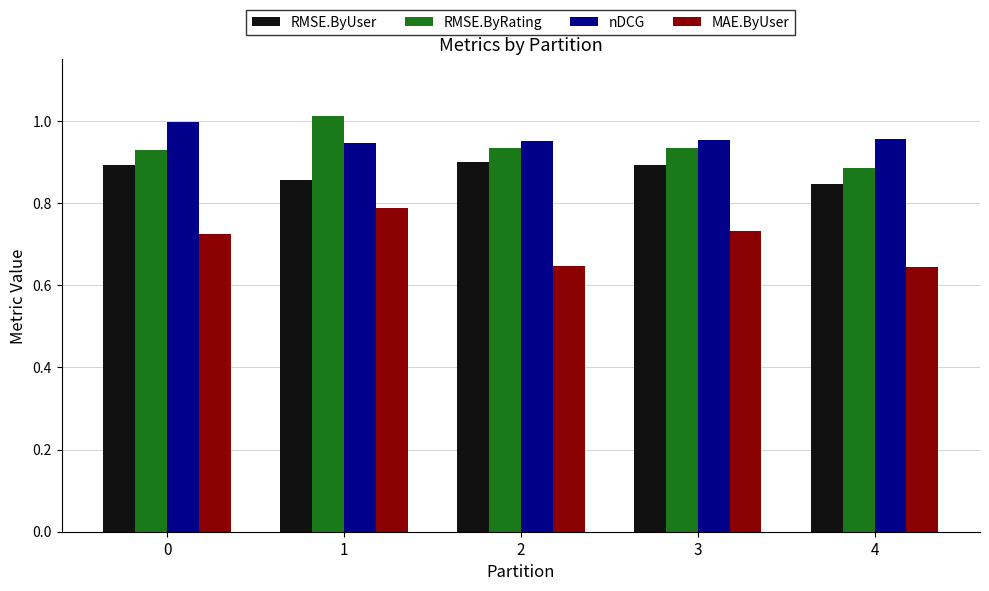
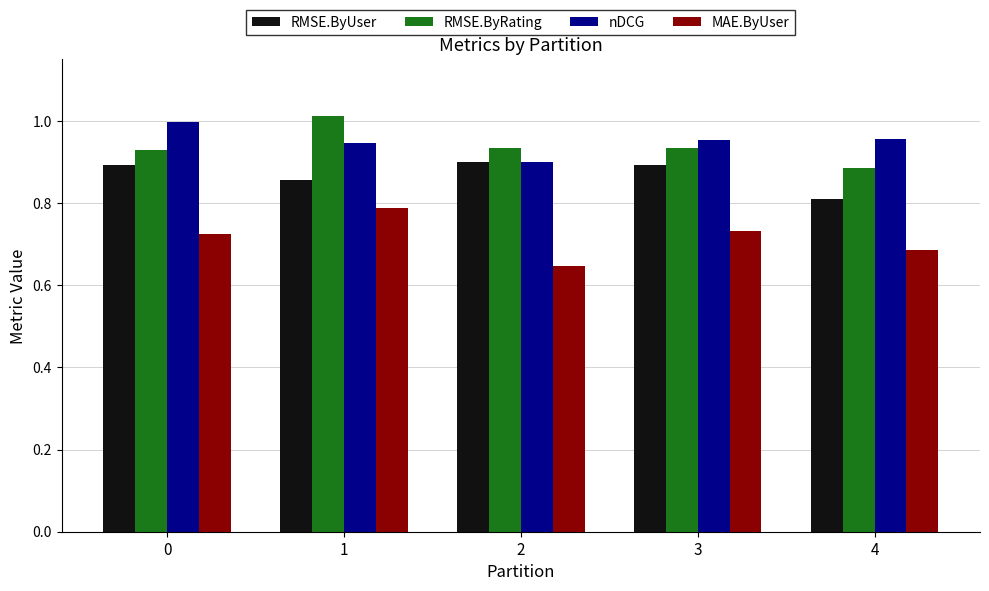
  {
    "RMSE.ByUser": {
      "0": 0.89,
      "1": 0.86,
      "2": 0.90,
      "3": 0.89,
-     "4": 0.85
+     "4": 0.81
    },
    "RMSE.ByRating": {
      "0": 0.93,
      "1": 1.01,
      "2": 0.93,
      "3": 0.93,
      "4": 0.89
    },
    "nDCG": {
      "0": 1.00,
      "1": 0.95,
-     "2": 0.95,
+     "2": 0.90,
      "3": 0.95,
      "4": 0.96
    },
    "MAE.ByUser": {
      "0": 0.72,
      "1": 0.79,
      "2": 0.65,
      "3": 0.73,
-     "4": 0.65
+     "4": 0.69
    }
  }
